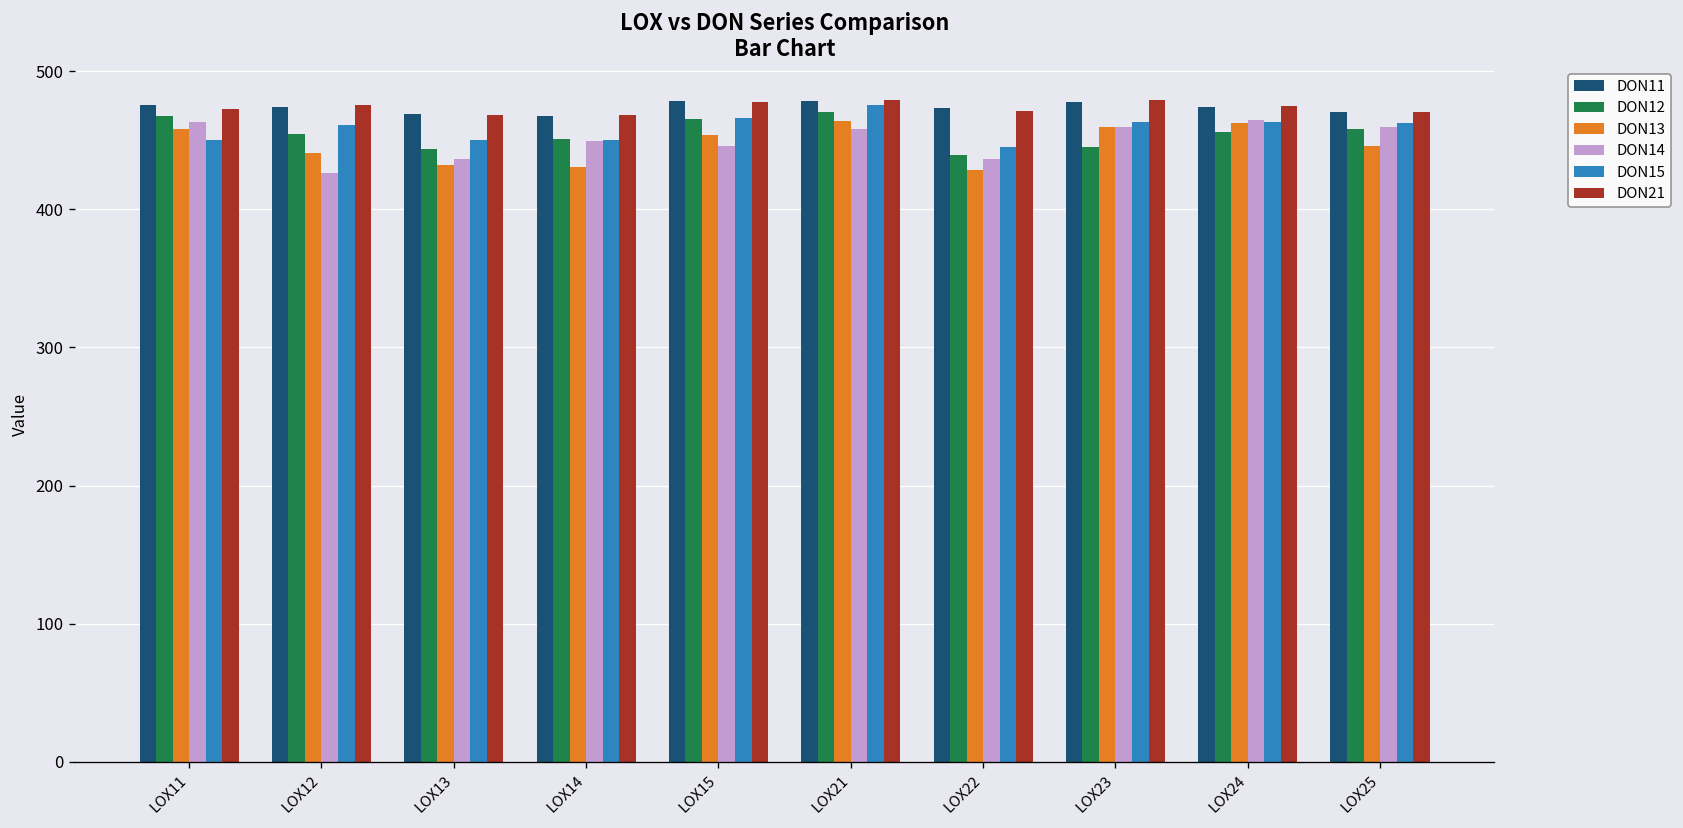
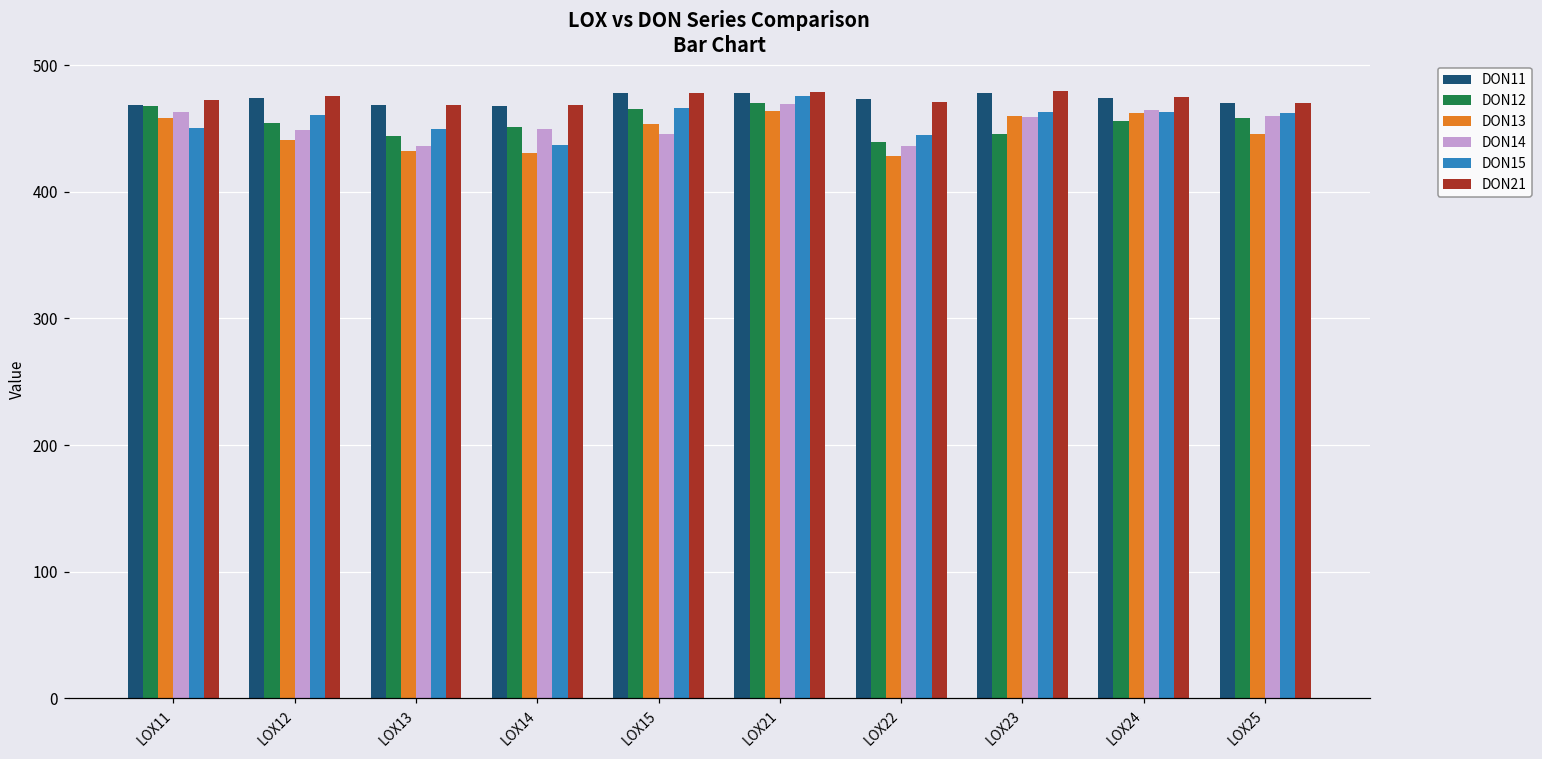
  {
    "DON11": {
-     "LOX11": 476,
+     "LOX11": 469,
      "LOX12": 474,
      "LOX13": 469,
      "LOX14": 468,
      "LOX15": 478,
      "LOX21": 478,
      "LOX22": 473,
      "LOX23": 478,
      "LOX24": 474,
      "LOX25": 470
    },
    "DON12": {
      "LOX11": 468,
      "LOX12": 454,
      "LOX13": 444,
      "LOX14": 451,
      "LOX15": 466,
      "LOX21": 470,
      "LOX22": 439,
      "LOX23": 445,
      "LOX24": 456,
      "LOX25": 458
    },
    "DON13": {
      "LOX11": 458,
      "LOX12": 441,
      "LOX13": 432,
      "LOX14": 431,
      "LOX15": 454,
      "LOX21": 464,
      "LOX22": 428,
      "LOX23": 460,
      "LOX24": 463,
      "LOX25": 446
    },
    "DON14": {
      "LOX11": 463,
-     "LOX12": 426,
+     "LOX12": 449,
      "LOX13": 436,
      "LOX14": 450,
      "LOX15": 446,
-     "LOX21": 458,
+     "LOX21": 469,
      "LOX22": 436,
      "LOX23": 459,
      "LOX24": 465,
      "LOX25": 460
    },
    "DON15": {
      "LOX11": 450,
      "LOX12": 461,
      "LOX13": 450,
-     "LOX14": 450,
+     "LOX14": 437,
      "LOX15": 466,
      "LOX21": 476,
      "LOX22": 445,
      "LOX23": 463,
      "LOX24": 463,
      "LOX25": 462
    },
    "DON21": {
      "LOX11": 472,
      "LOX12": 476,
      "LOX13": 468,
      "LOX14": 468,
      "LOX15": 478,
      "LOX21": 479,
      "LOX22": 471,
      "LOX23": 479,
      "LOX24": 475,
      "LOX25": 470
    }
  }
